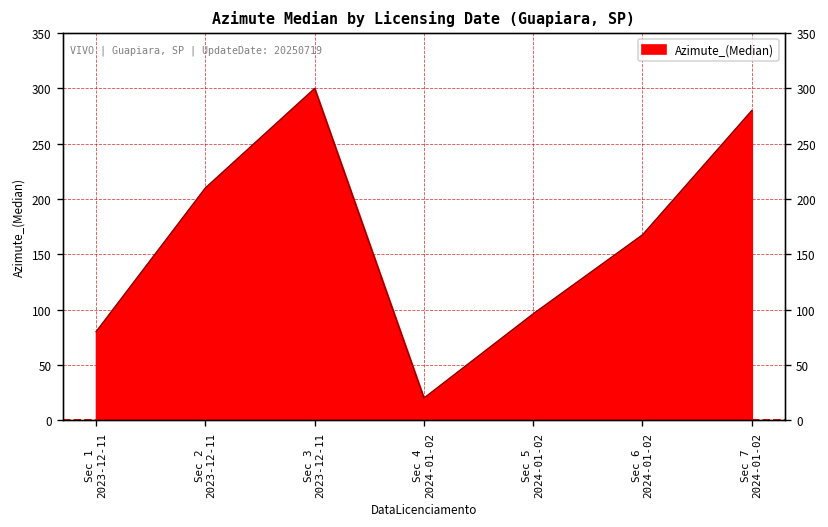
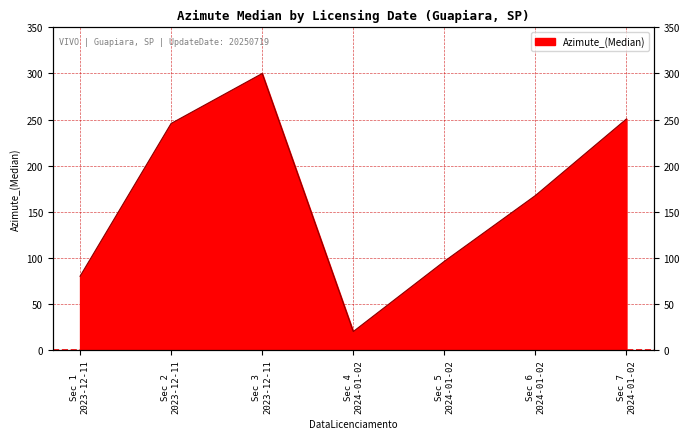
  {
    "Sec 1 2023-12-11": 80,
-   "Sec 2 2023-12-11": 210,
+   "Sec 2 2023-12-11": 250,
    "Sec 3 2023-12-11": 300,
    "Sec 4 2024-01-02": 20,
    "Sec 5 2024-01-02": 100,
    "Sec 6 2024-01-02": 170,
-   "Sec 7 2024-01-02": 280
+   "Sec 7 2024-01-02": 250
  }
